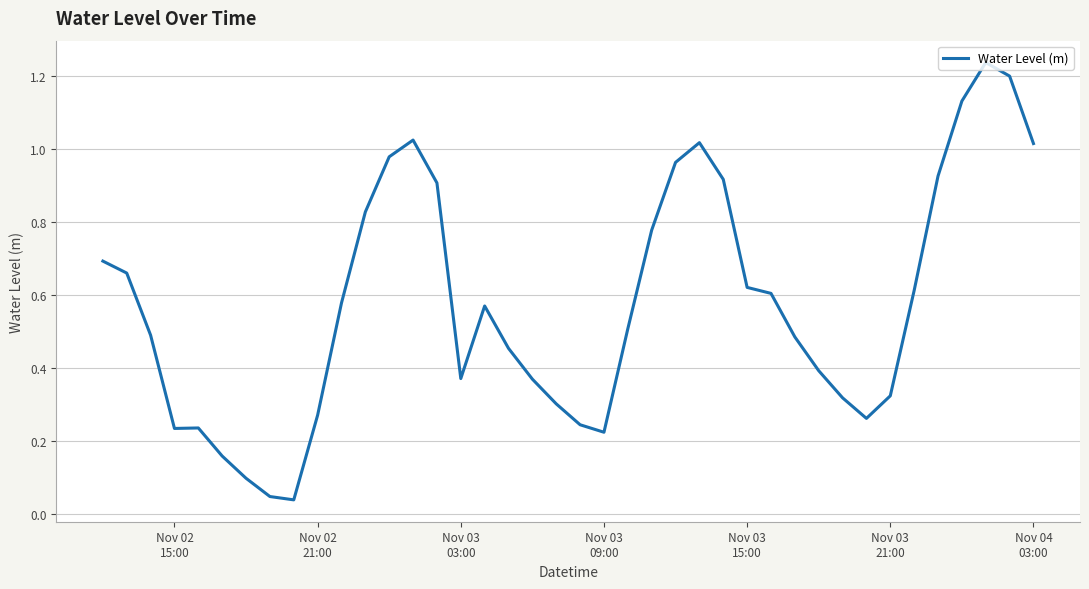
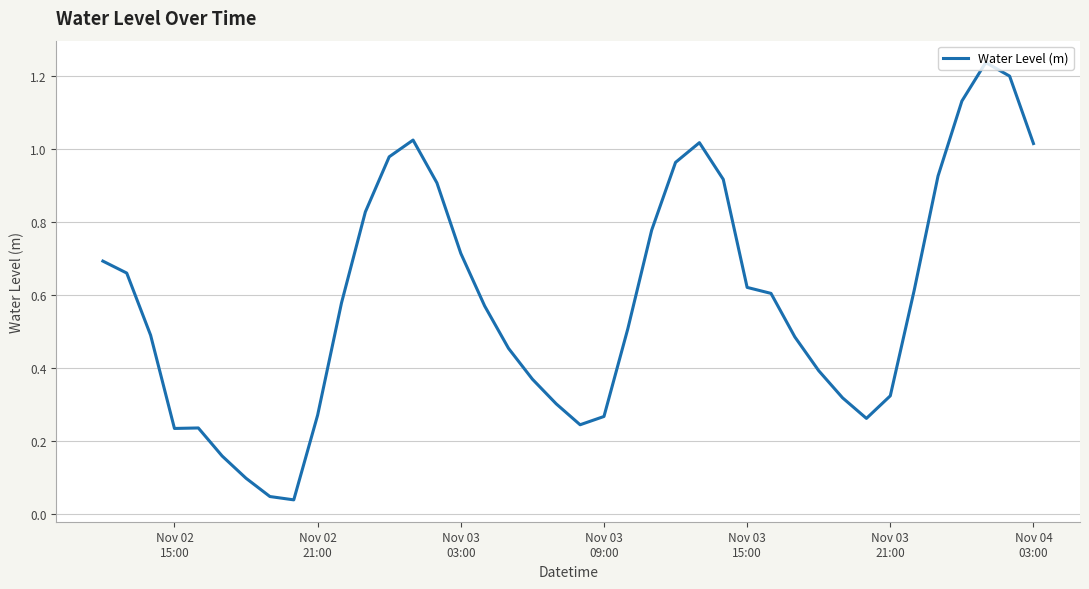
  {
    "Nov 02 15:00": 0.24,
    "Nov 02 21:00": 0.27,
-   "Nov 03 03:00": 0.37,
-   "Nov 03 09:00": 0.22,
+   "Nov 03 03:00": 0.71,
+   "Nov 03 09:00": 0.27,
    "Nov 03 15:00": 0.62,
    "Nov 03 21:00": 0.32,
    "Nov 04 03:00": 1.02
  }
